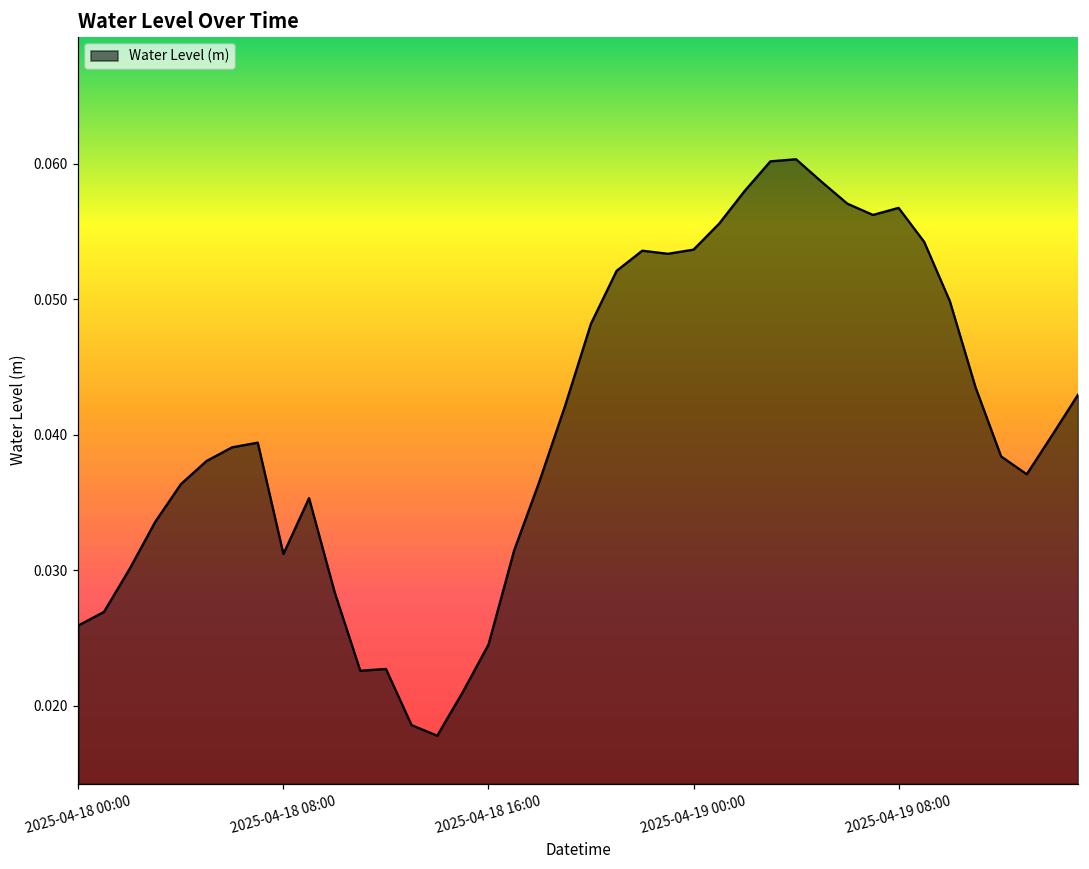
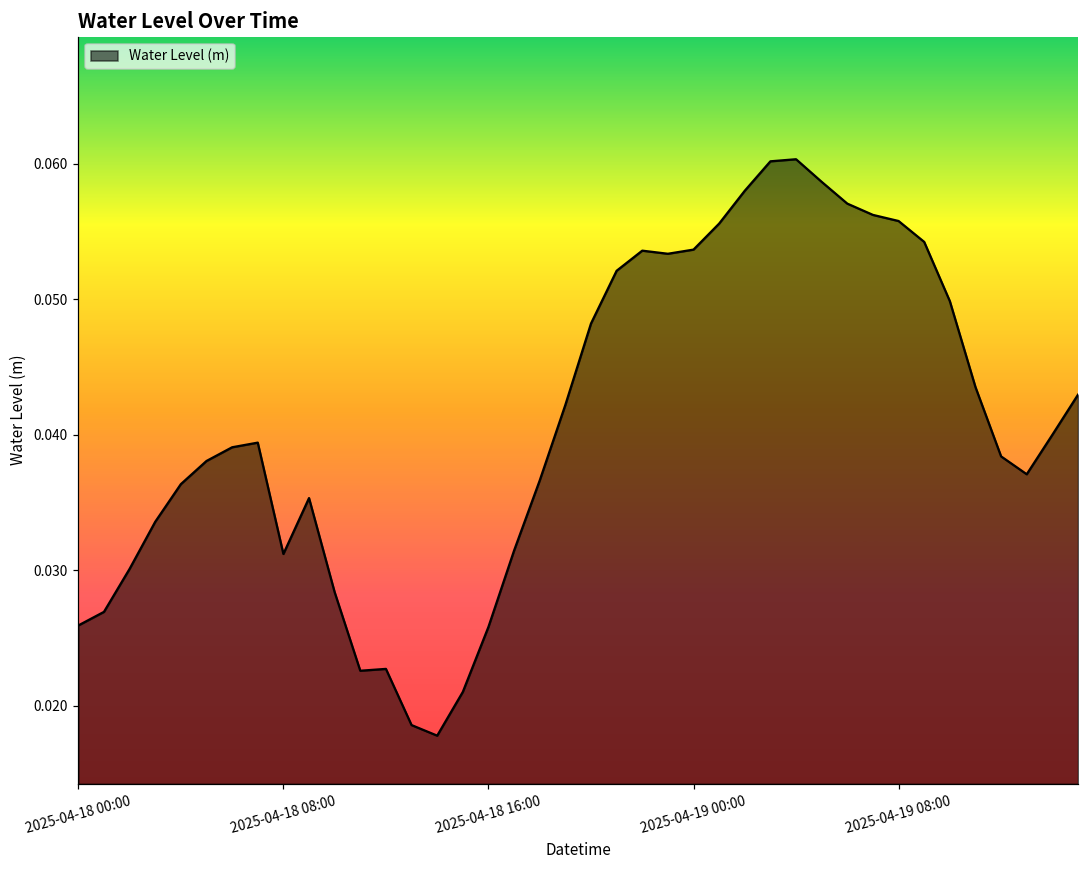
  {
    "2025-04-18 00:00": 0.0259,
    "2025-04-18 08:00": 0.0312,
-   "2025-04-18 16:00": 0.0245,
+   "2025-04-18 16:00": 0.0258,
    "2025-04-19 00:00": 0.0537,
-   "2025-04-19 08:00": 0.0567
+   "2025-04-19 08:00": 0.0558
  }
